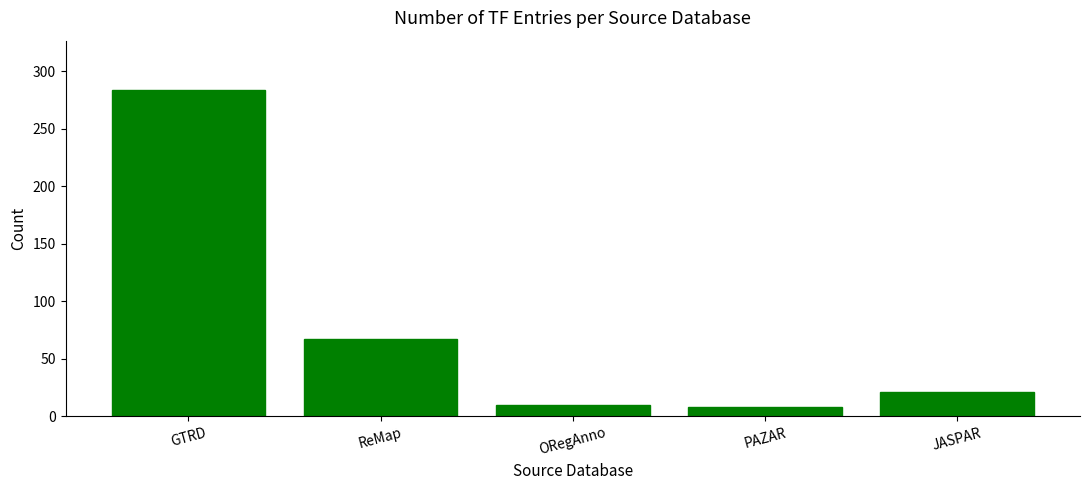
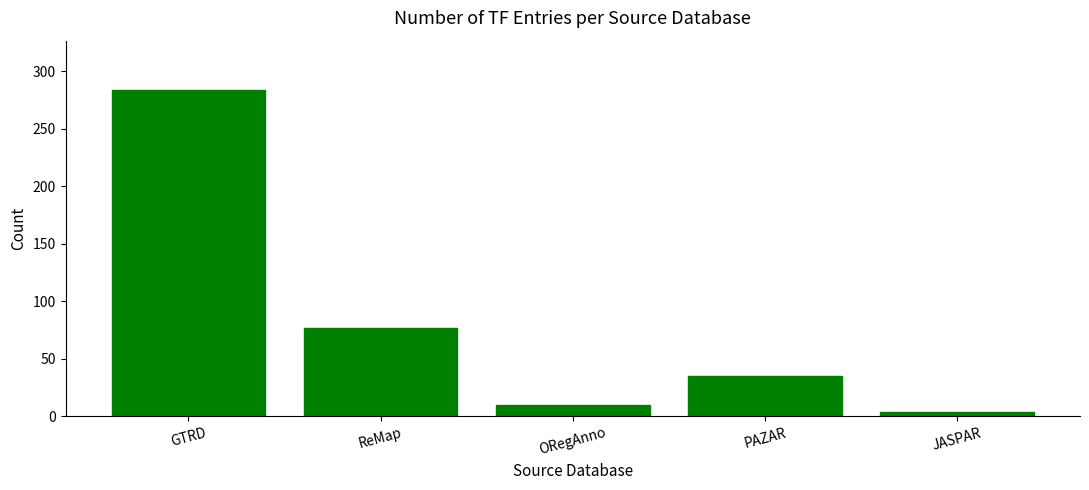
  {
    "GTRD": 284,
-   "ReMap": 67,
+   "ReMap": 77,
    "ORegAnno": 10,
-   "PAZAR": 8,
-   "JASPAR": 21
+   "PAZAR": 35,
+   "JASPAR": 4
  }
